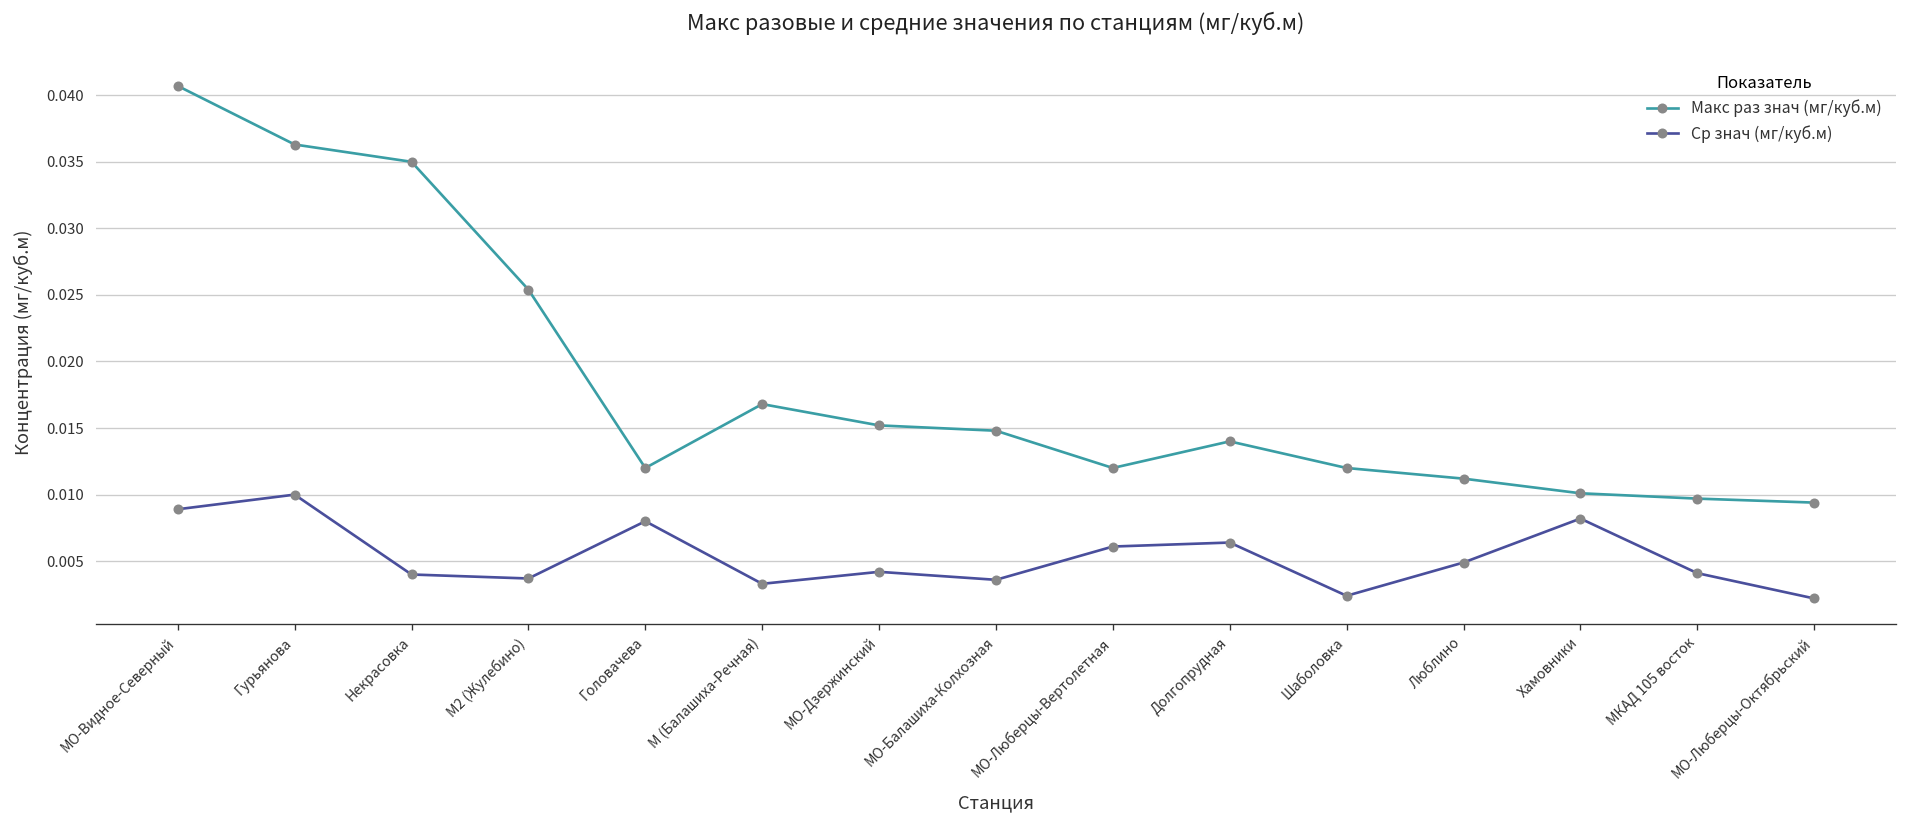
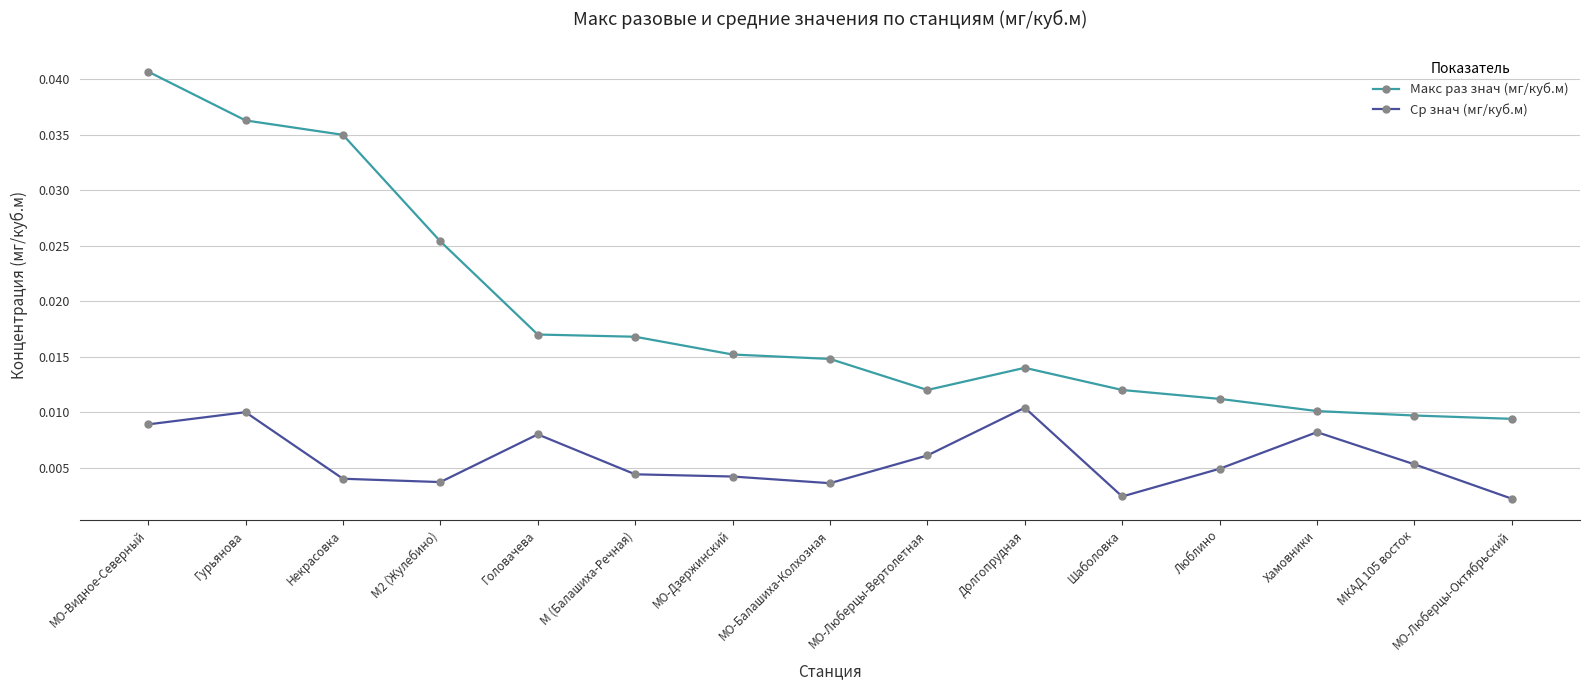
  {
    "Макс раз знач (мг/куб.м)": {
      "МО-Видное-Северный": 0.0407,
      "Гурьянова": 0.0363,
      "Некрасовка": 0.035,
      "М2 (Жулебино)": 0.0254,
-     "Головачева": 0.012,
+     "Головачева": 0.017,
      "М (Балашиха-Речная)": 0.017,
      "МО-Дзержинский": 0.015,
      "МО-Балашиха-Колхозная": 0.015,
      "МО-Люберцы-Вертолетная": 0.012,
      "Долгопрудная": 0.014,
      "Шаболовка": 0.012,
      "Люблино": 0.011,
      "Хамовники": 0.010,
      "МКАД 105 восток": 0.0097,
      "МО-Люберцы-Октябрьский": 0.0094
    },
    "Ср знач (мг/куб.м)": {
      "МО-Видное-Северный": 0.0089,
      "Гурьянова": 0.0100,
      "Некрасовка": 0.0040,
      "М2 (Жулебино)": 0.0037,
      "Головачева": 0.0080,
-     "М (Балашиха-Речная)": 0.0033,
+     "М (Балашиха-Речная)": 0.0044,
      "МО-Дзержинский": 0.0042,
      "МО-Балашиха-Колхозная": 0.0036,
      "МО-Люберцы-Вертолетная": 0.0061,
-     "Долгопрудная": 0.0064,
+     "Долгопрудная": 0.0104,
      "Шаболовка": 0.0024,
      "Люблино": 0.0049,
      "Хамовники": 0.0082,
-     "МКАД 105 восток": 0.0041,
+     "МКАД 105 восток": 0.0053,
      "МО-Люберцы-Октябрьский": 0.0022
    }
  }
